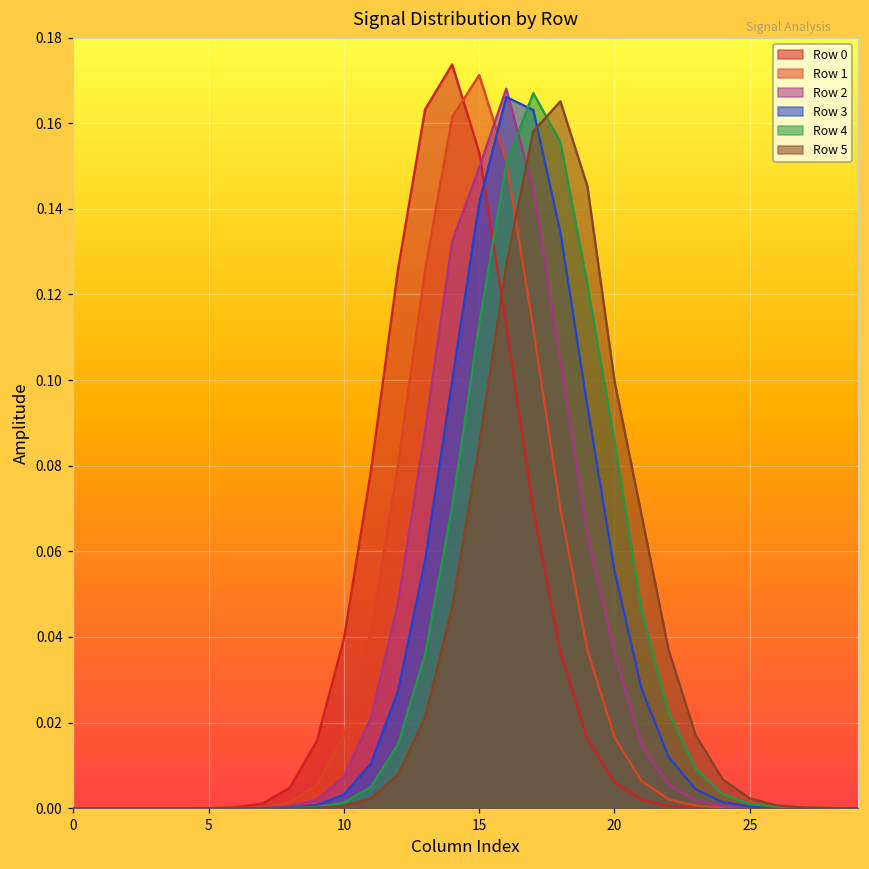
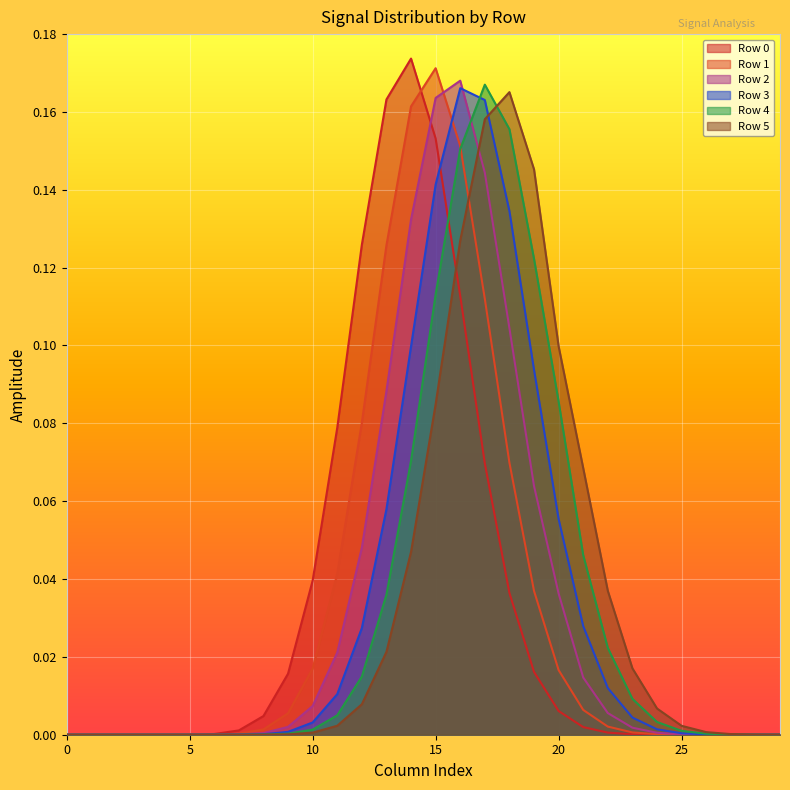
  {
    "Row 2": {
      "10": 0.007,
-     "15": 0.150,
+     "15": 0.164,
      "20": 0.036
    },
    "Row 3": {
      "10": 0.003,
      "15": 0.141,
      "20": 0.055
    },
    "Row 4": {
      "10": 0.001,
      "15": 0.113,
      "20": 0.086
    },
    "Row 5": {
      "10": 0.001,
      "15": 0.085,
      "20": 0.100,
      "25": 0.002
    }
  }
